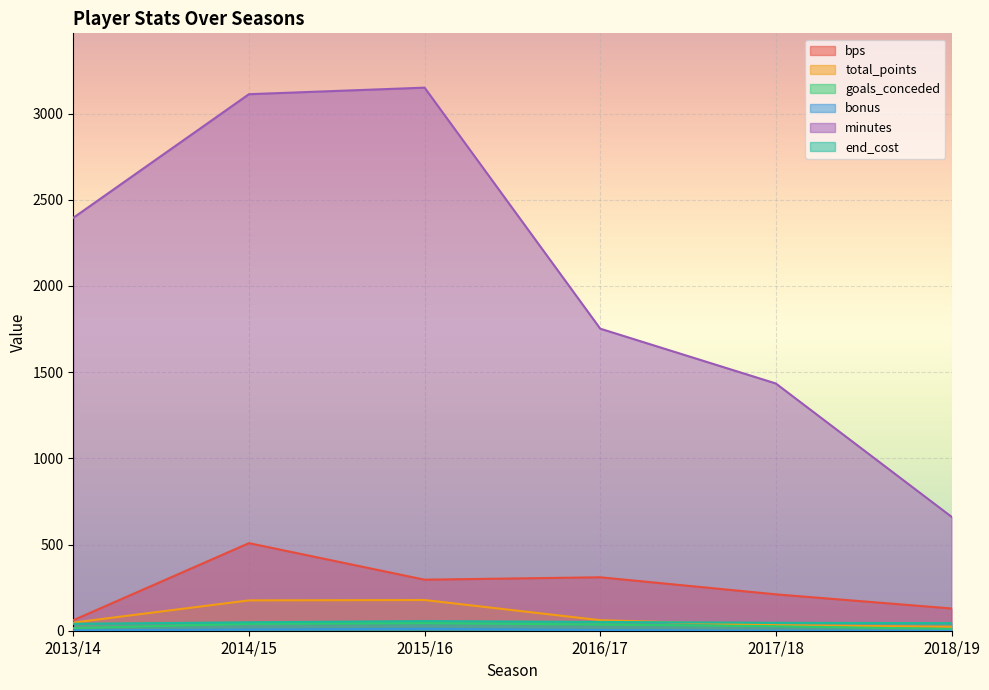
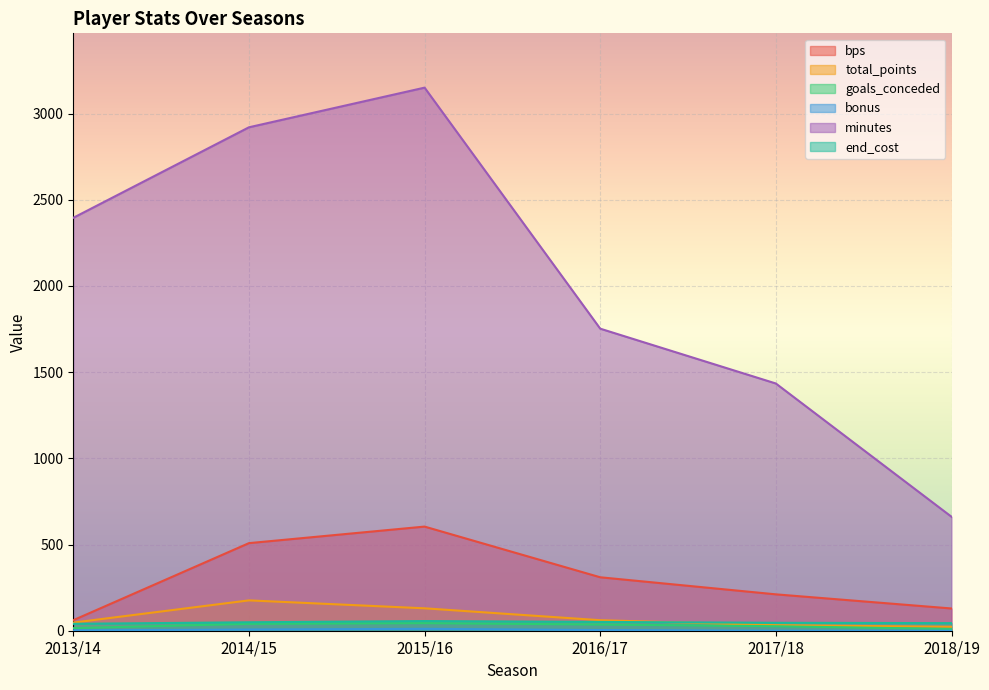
  {
    "bps": {
      "2014/15": 510,
-     "2015/16": 300,
+     "2015/16": 600,
      "2016/17": 310,
      "2017/18": 210,
      "2018/19": 130
    },
    "total_points": {
      "2014/15": 180,
-     "2015/16": 180
+     "2015/16": 130
    },
    "minutes": {
      "2013/14": 2400,
-     "2014/15": 3110,
+     "2014/15": 2920,
      "2015/16": 3150,
      "2016/17": 1750,
      "2017/18": 1430,
      "2018/19": 660
    }
  }
